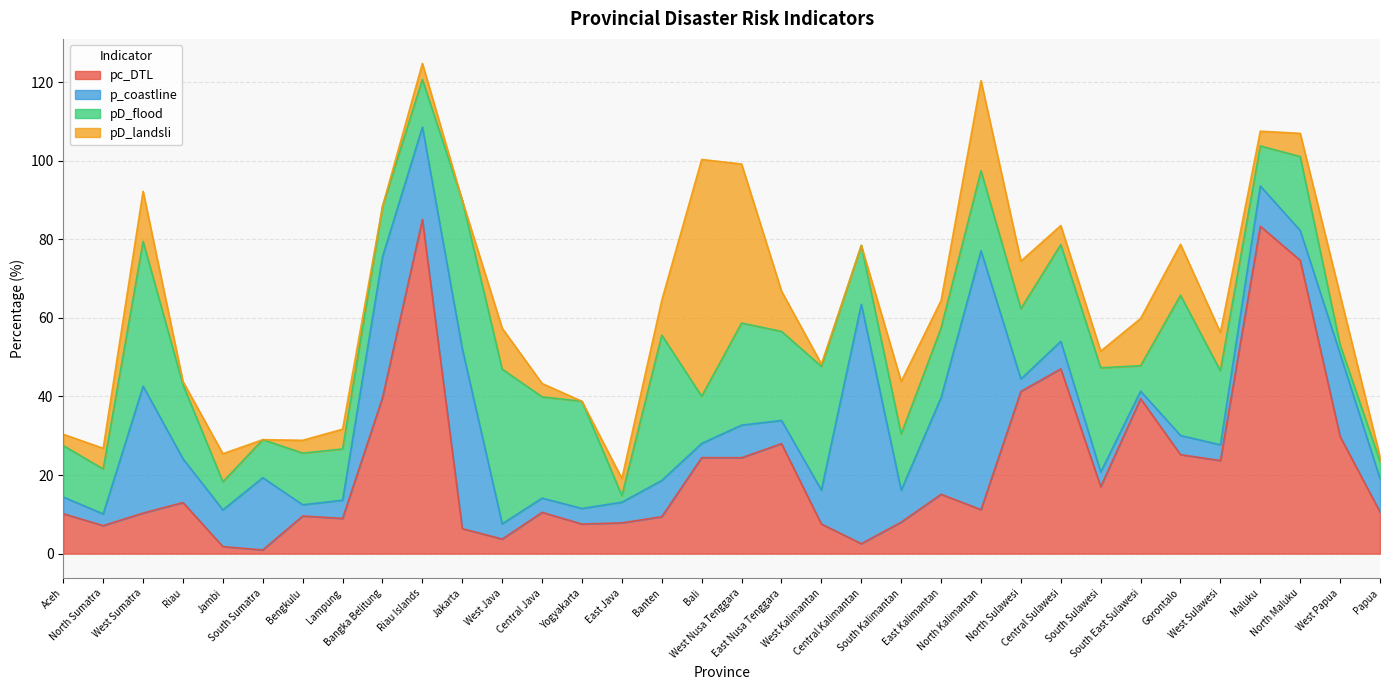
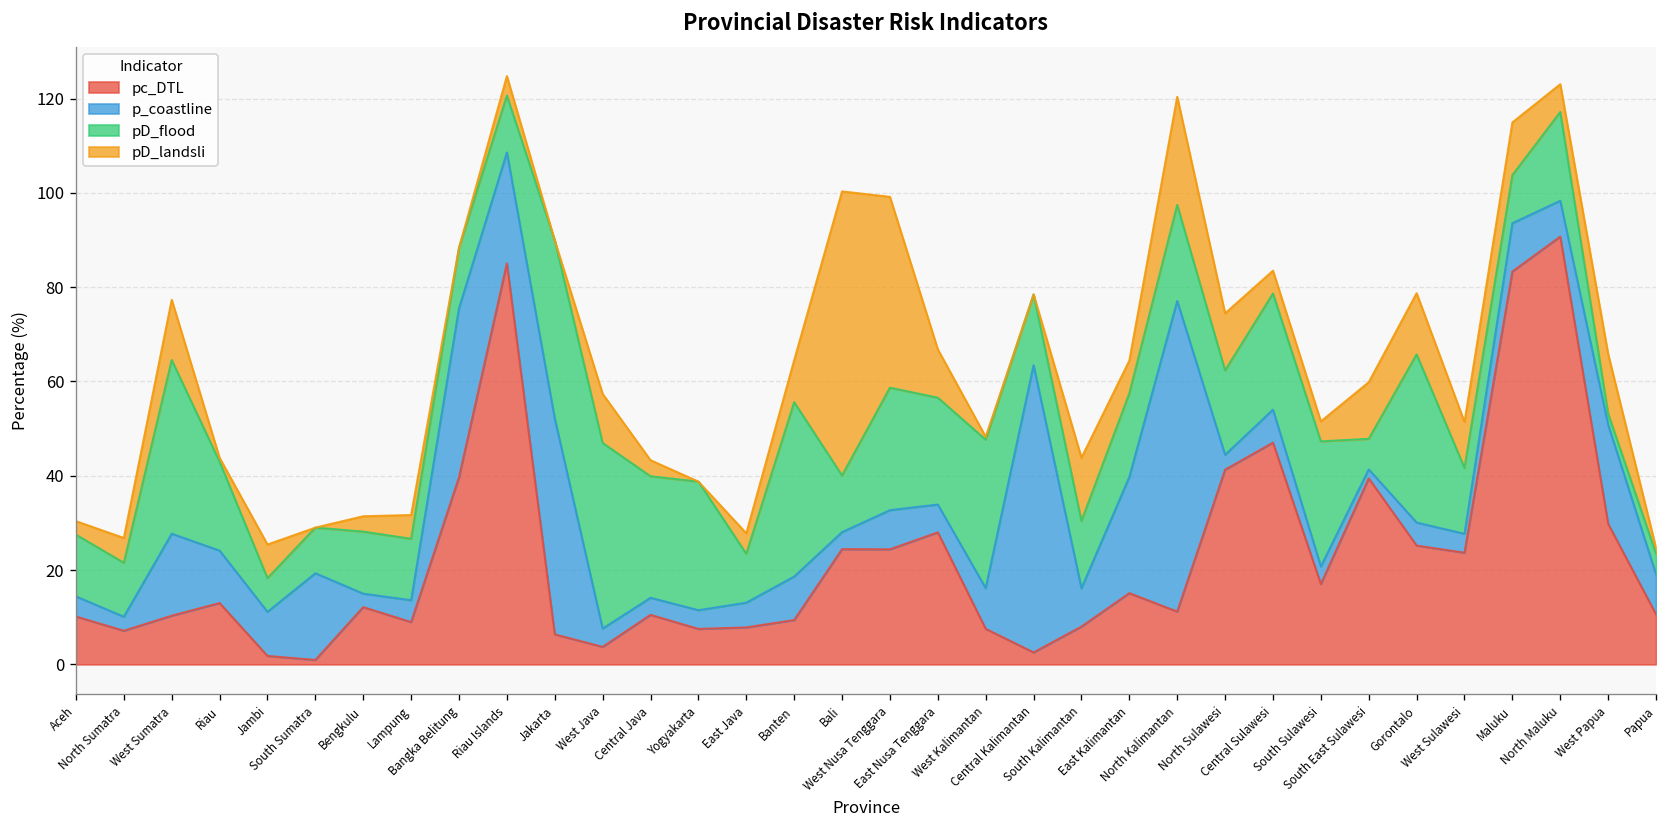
  {
    "pc_DTL": {
      "Aceh": 10,
      "North Sumatra": 7,
      "West Sumatra": 10,
      "Riau": 13,
      "Jambi": 2,
      "South Sumatra": 1,
-     "Bengkulu": 10,
+     "Bengkulu": 12,
      "Lampung": 9,
      "Bangka Belitung": 40,
      "Riau Islands": 85,
      "Jakarta": 6,
      "West Java": 4,
      "Central Java": 11,
      "Yogyakarta": 8,
      "East Java": 8,
      "Banten": 9,
      "Bali": 24,
      "West Nusa Tenggara": 24,
      "East Nusa Tenggara": 28,
      "West Kalimantan": 8,
      "Central Kalimantan": 3,
      "South Kalimantan": 8,
      "East Kalimantan": 15,
      "North Kalimantan": 11,
      "North Sulawesi": 41,
      "Central Sulawesi": 47,
      "South Sulawesi": 17,
      "South East Sulawesi": 39,
      "Gorontalo": 25,
      "West Sulawesi": 24,
      "Maluku": 83,
-     "North Maluku": 75,
+     "North Maluku": 91,
      "West Papua": 30,
      "Papua": 11
    },
    "p_coastline": {
      "Aceh": 4,
      "North Sumatra": 3,
-     "West Sumatra": 32,
+     "West Sumatra": 17,
      "Riau": 11,
      "Jambi": 9,
      "South Sumatra": 18,
      "Bengkulu": 3,
      "Lampung": 5,
      "Bangka Belitung": 36,
      "Riau Islands": 24,
      "Jakarta": 46,
      "West Java": 4,
      "Central Java": 4,
      "Yogyakarta": 4,
      "East Java": 5,
      "Banten": 9,
      "Bali": 4,
      "West Nusa Tenggara": 8,
      "East Nusa Tenggara": 6,
      "West Kalimantan": 9,
      "Central Kalimantan": 61,
      "South Kalimantan": 8,
      "East Kalimantan": 25,
      "North Kalimantan": 66,
      "North Sulawesi": 3,
      "Central Sulawesi": 7,
      "South Sulawesi": 4,
      "South East Sulawesi": 2,
      "Gorontalo": 5,
      "West Sulawesi": 4,
      "Maluku": 10,
      "North Maluku": 8,
      "West Papua": 21,
      "Papua": 8
    },
    "pD_flood": {
      "Aceh": 13,
      "North Sumatra": 11,
      "West Sumatra": 37,
      "Riau": 19,
      "Jambi": 7,
      "Bengkulu": 13,
      "Lampung": 13,
      "Riau Islands": 12,
      "West Java": 39,
      "Central Java": 26,
-     "East Java": 2,
+     "East Java": 10,
      "Banten": 37,
      "Bali": 12,
      "West Nusa Tenggara": 26,
      "East Nusa Tenggara": 23,
      "South Kalimantan": 14,
      "East Kalimantan": 18,
      "North Kalimantan": 20,
      "North Sulawesi": 18,
      "Central Sulawesi": 25,
      "South Sulawesi": 27,
      "South East Sulawesi": 6,
      "Gorontalo": 36,
-     "West Sulawesi": 19,
+     "West Sulawesi": 14,
      "Maluku": 10,
      "North Maluku": 19,
      "West Papua": 2,
      "Papua": 4
    },
    "pD_landsli": {
      "Aceh": 3,
      "North Sumatra": 5,
      "West Sumatra": 13,
      "Riau": 1,
      "Jambi": 7,
      "Bengkulu": 3,
      "Lampung": 5,
      "Riau Islands": 4,
      "West Java": 10,
      "Central Java": 3,
      "East Java": 4,
      "Banten": 9,
      "Bali": 60,
      "West Nusa Tenggara": 40,
      "East Nusa Tenggara": 10,
      "South Kalimantan": 13,
      "East Kalimantan": 7,
      "North Kalimantan": 23,
      "North Sulawesi": 12,
      "Central Sulawesi": 5,
      "South Sulawesi": 4,
      "South East Sulawesi": 12,
      "Gorontalo": 13,
      "West Sulawesi": 10,
-     "Maluku": 4,
+     "Maluku": 11,
      "North Maluku": 6,
      "West Papua": 13,
      "Papua": 1
    }
  }
